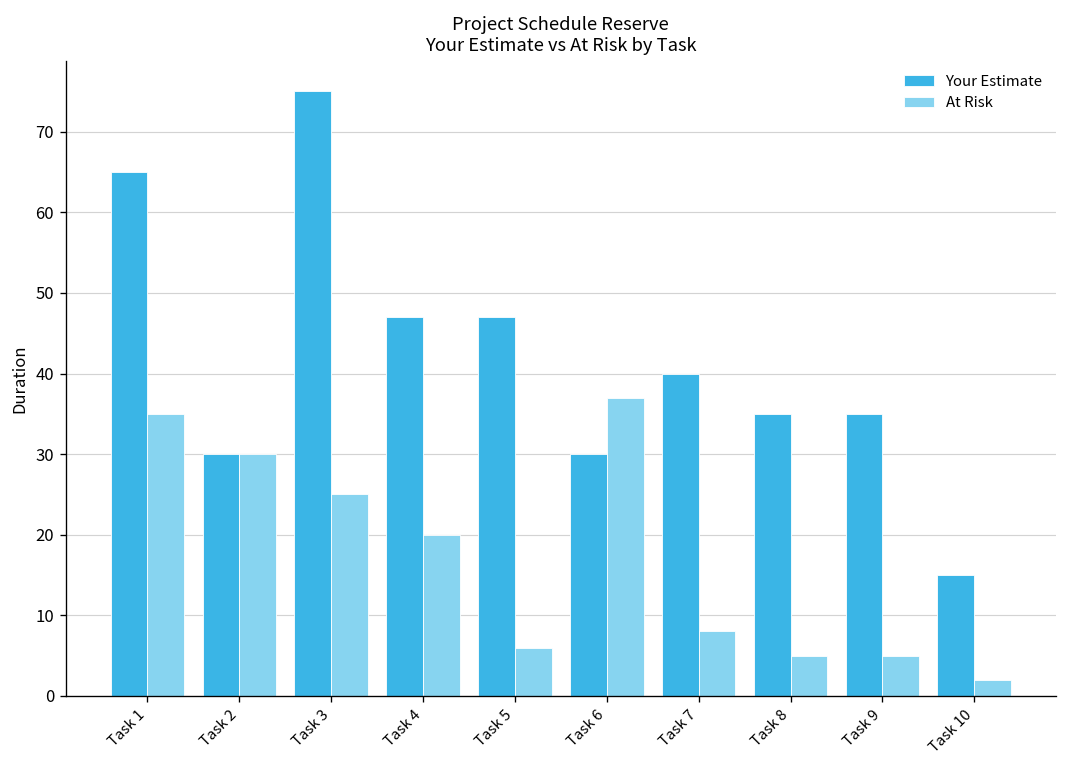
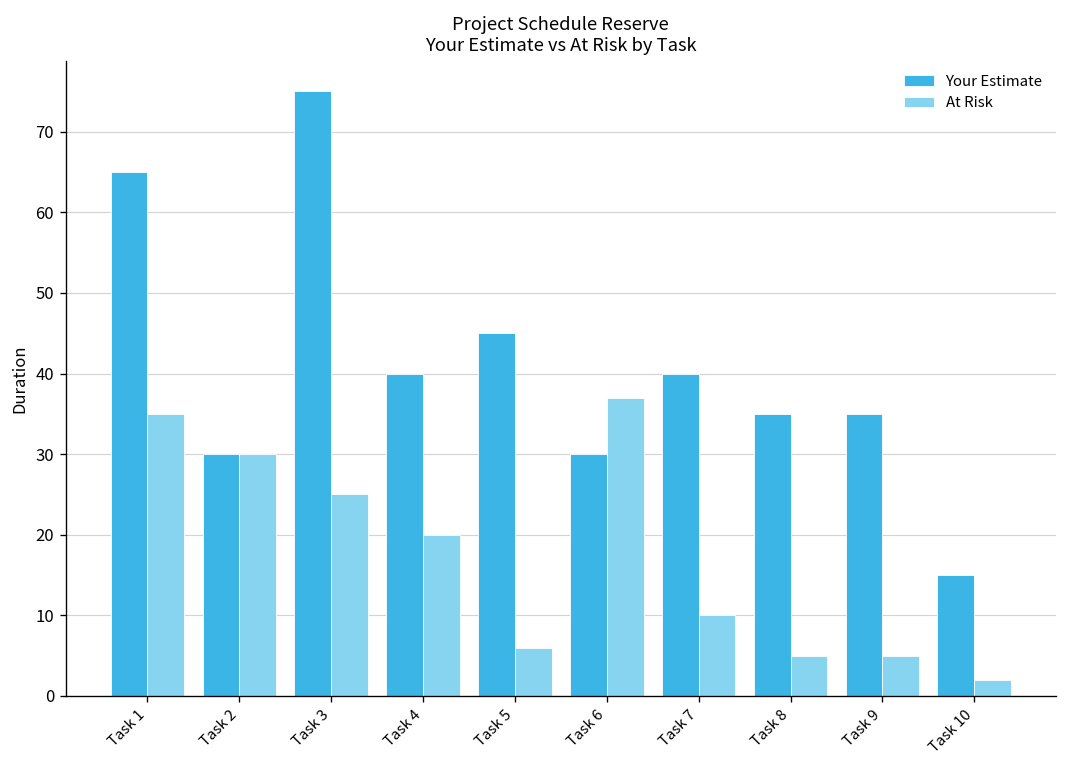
  {
    "Your Estimate": {
      "Task 1": 65,
      "Task 2": 30,
      "Task 3": 75,
-     "Task 4": 47,
-     "Task 5": 47,
+     "Task 4": 40,
+     "Task 5": 45,
      "Task 6": 30,
      "Task 7": 40,
      "Task 8": 35,
      "Task 9": 35,
      "Task 10": 15
    },
    "At Risk": {
      "Task 1": 35,
      "Task 2": 30,
      "Task 3": 25,
      "Task 4": 20,
      "Task 5": 6,
      "Task 6": 37,
-     "Task 7": 8,
+     "Task 7": 10,
      "Task 8": 5,
      "Task 9": 5,
      "Task 10": 2
    }
  }
